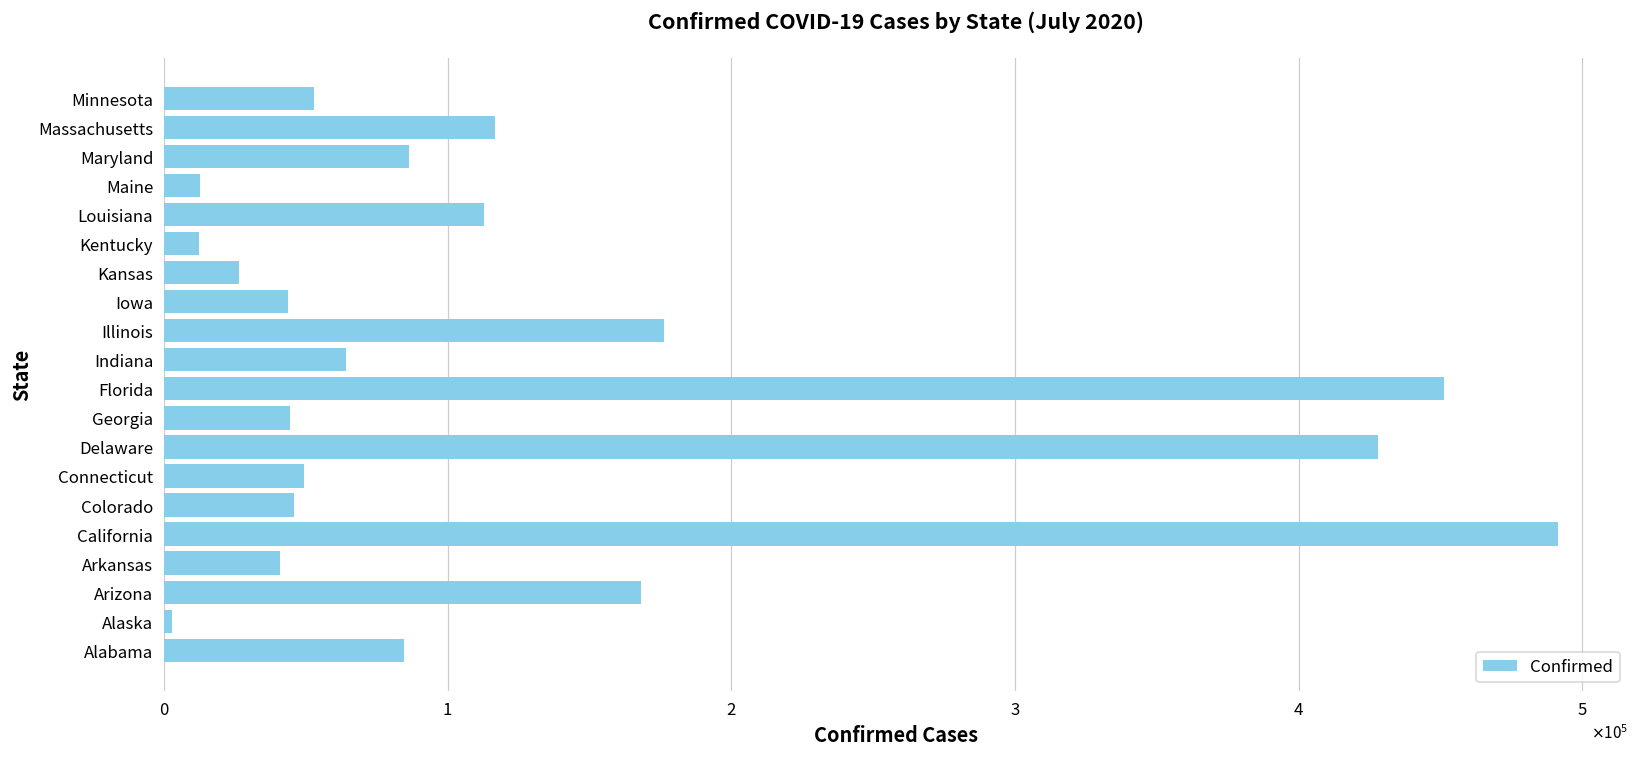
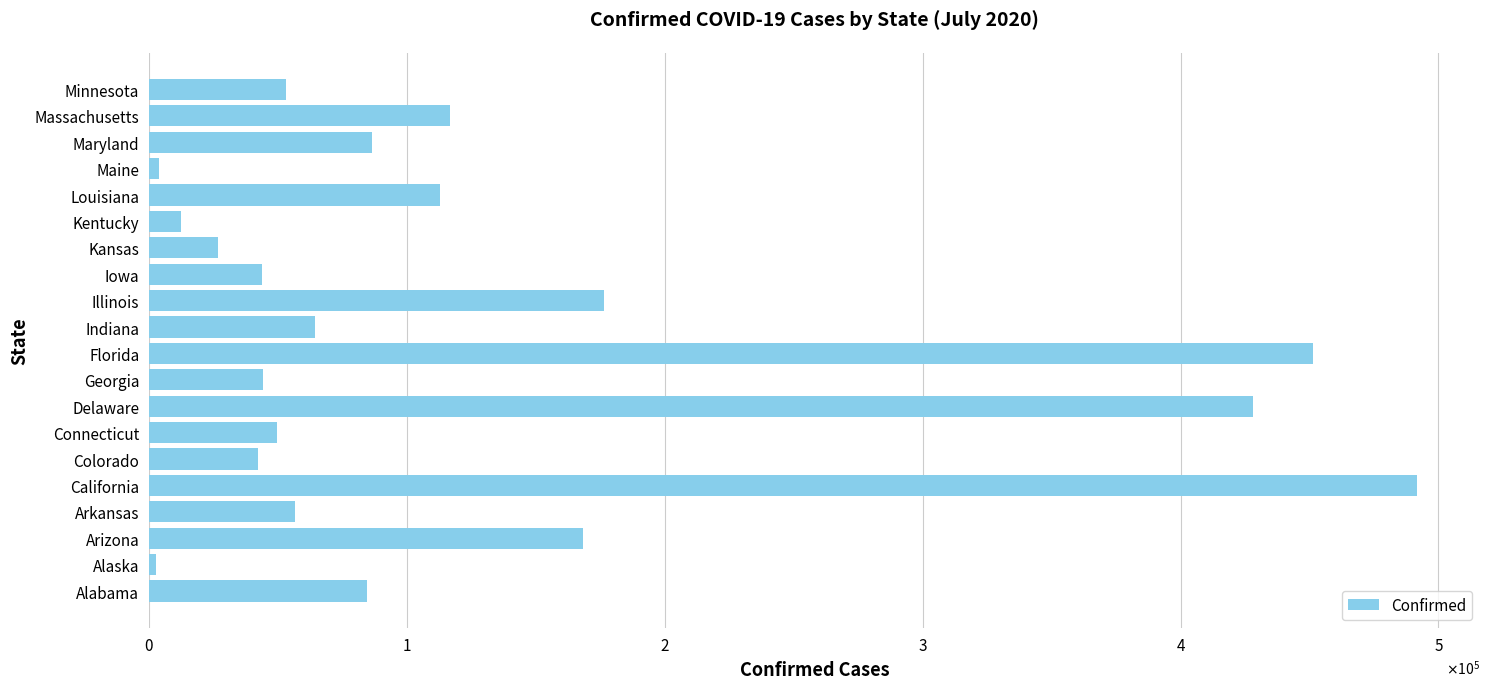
  {
    "Minnesota": 53000,
    "Massachusetts": 117000,
    "Maryland": 86000,
-   "Maine": 13000,
+   "Maine": 4000,
    "Louisiana": 113000,
    "Kentucky": 12000,
    "Kansas": 27000,
    "Iowa": 44000,
    "Illinois": 176000,
    "Indiana": 64000,
    "Florida": 451000,
    "Georgia": 44000,
    "Delaware": 428000,
    "Connecticut": 50000,
-   "Colorado": 46000,
+   "Colorado": 42000,
    "California": 492000,
-   "Arkansas": 41000,
+   "Arkansas": 56000,
    "Arizona": 168000,
    "Alaska": 3000,
    "Alabama": 85000
  }
